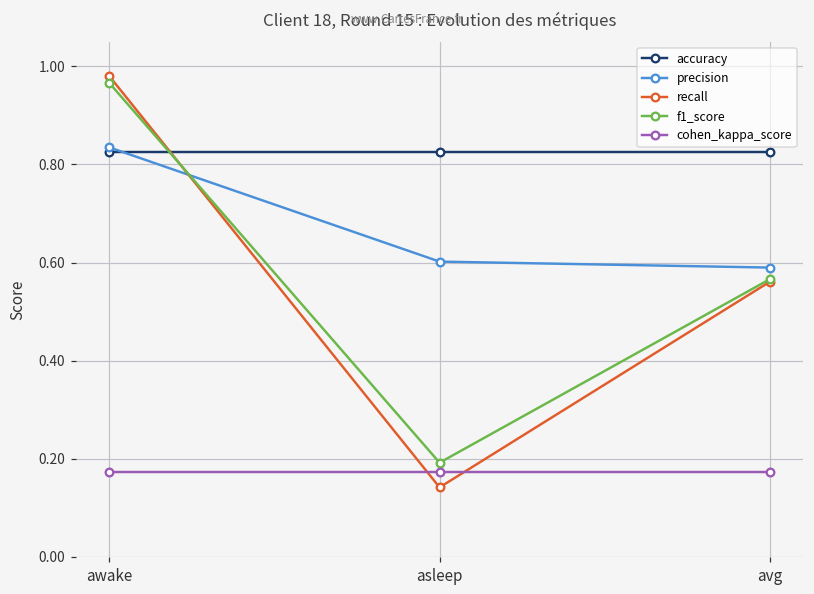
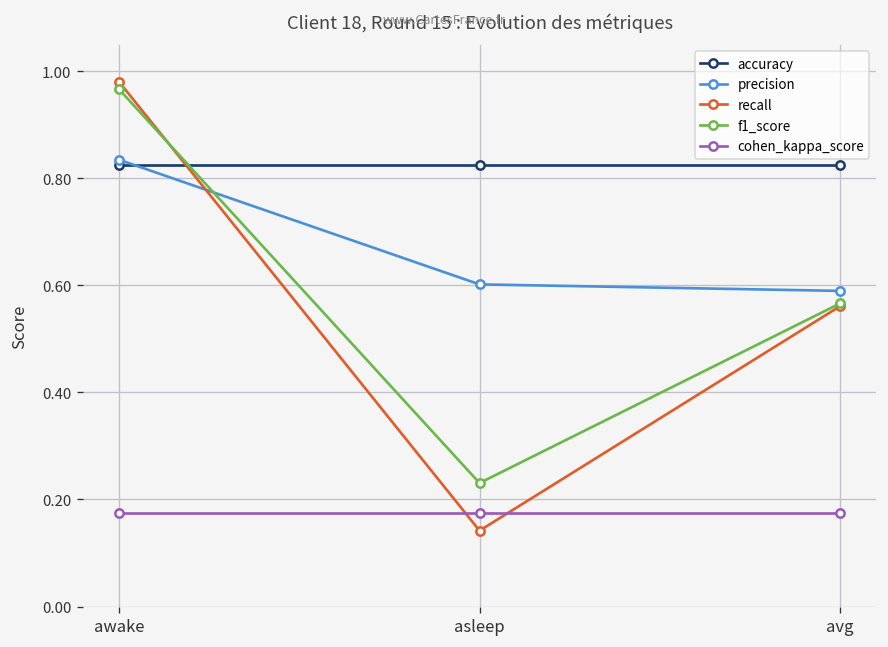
  {
    "accuracy": {
      "awake": 0.83,
      "asleep": 0.83,
      "avg": 0.83
    },
    "precision": {
      "awake": 0.83,
      "asleep": 0.60,
      "avg": 0.59
    },
    "recall": {
      "awake": 0.98,
      "asleep": 0.14
    },
    "f1_score": {
      "awake": 0.97,
-     "asleep": 0.19
+     "asleep": 0.23
    },
    "cohen_kappa_score": {
      "awake": 0.17,
      "asleep": 0.17,
      "avg": 0.17
    }
  }
